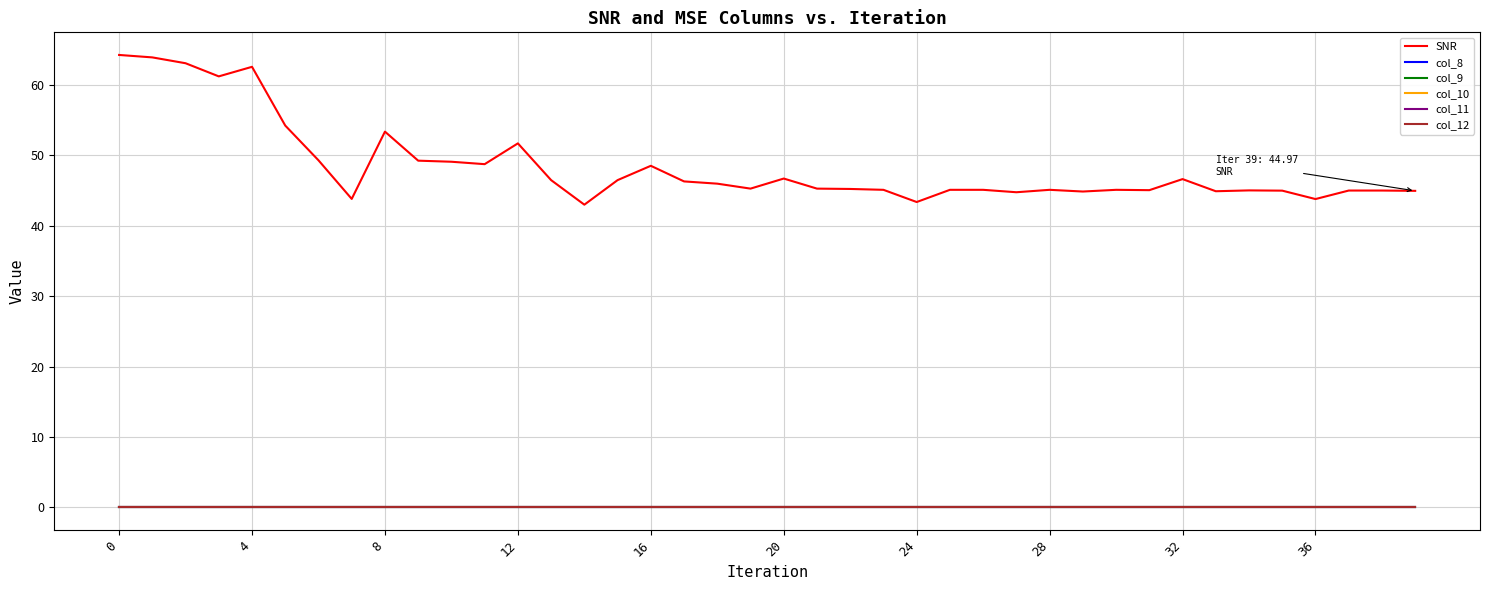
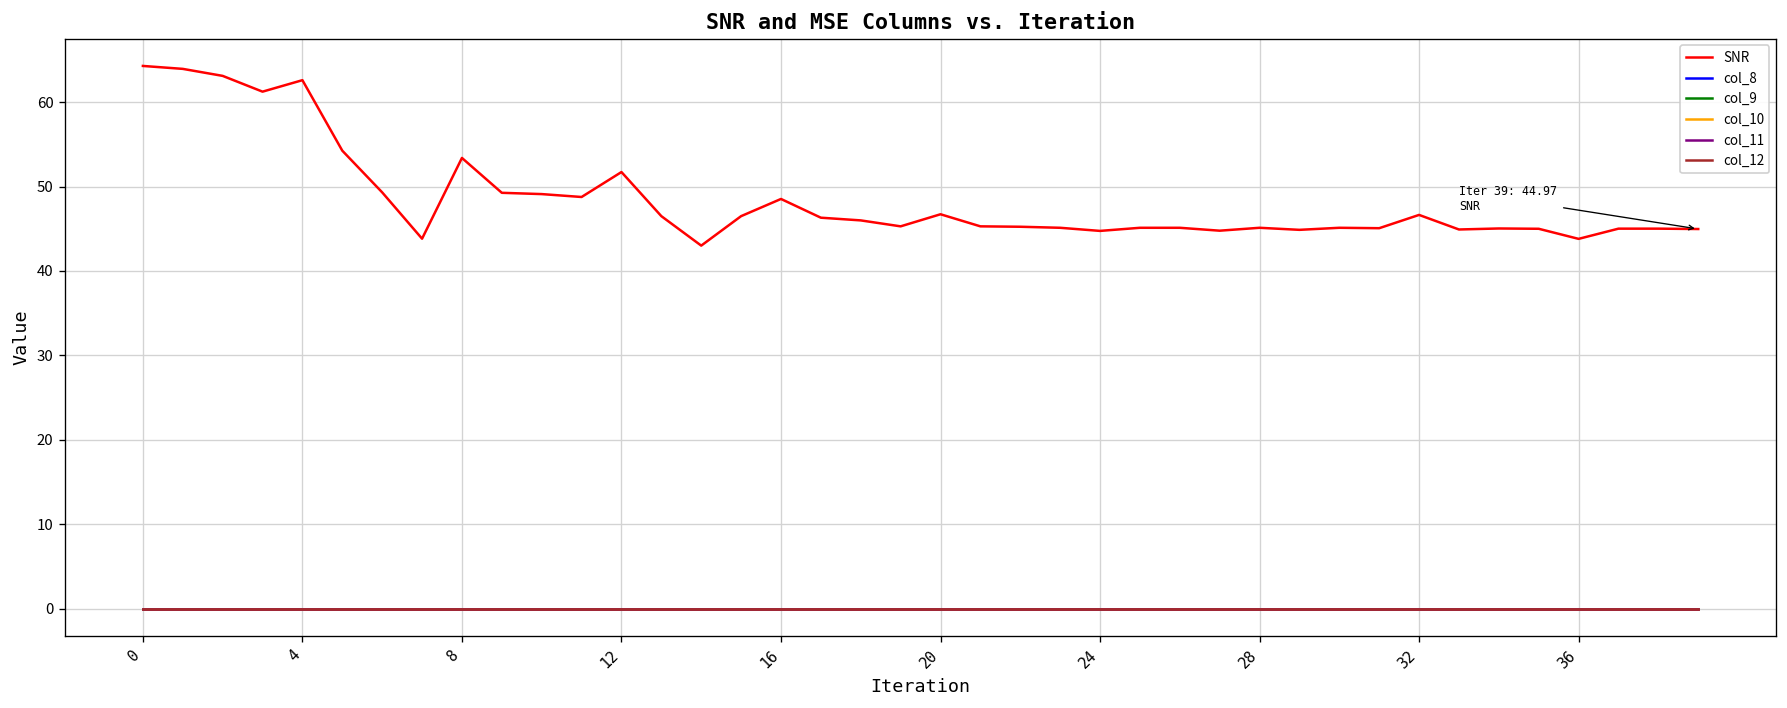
  {
    "SNR": {
      "0": 64,
      "4": 63,
      "8": 53,
      "12": 52,
      "16": 49,
      "20": 47,
-     "24": 43,
+     "24": 45,
      "28": 45,
      "32": 47,
      "36": 44
    },
    "col_12": {
      "0": 0,
      "4": 0,
      "8": 0,
      "12": 0,
      "16": 0,
      "20": 0,
      "24": 0,
      "28": 0,
      "32": 0,
      "36": 0
    }
  }
